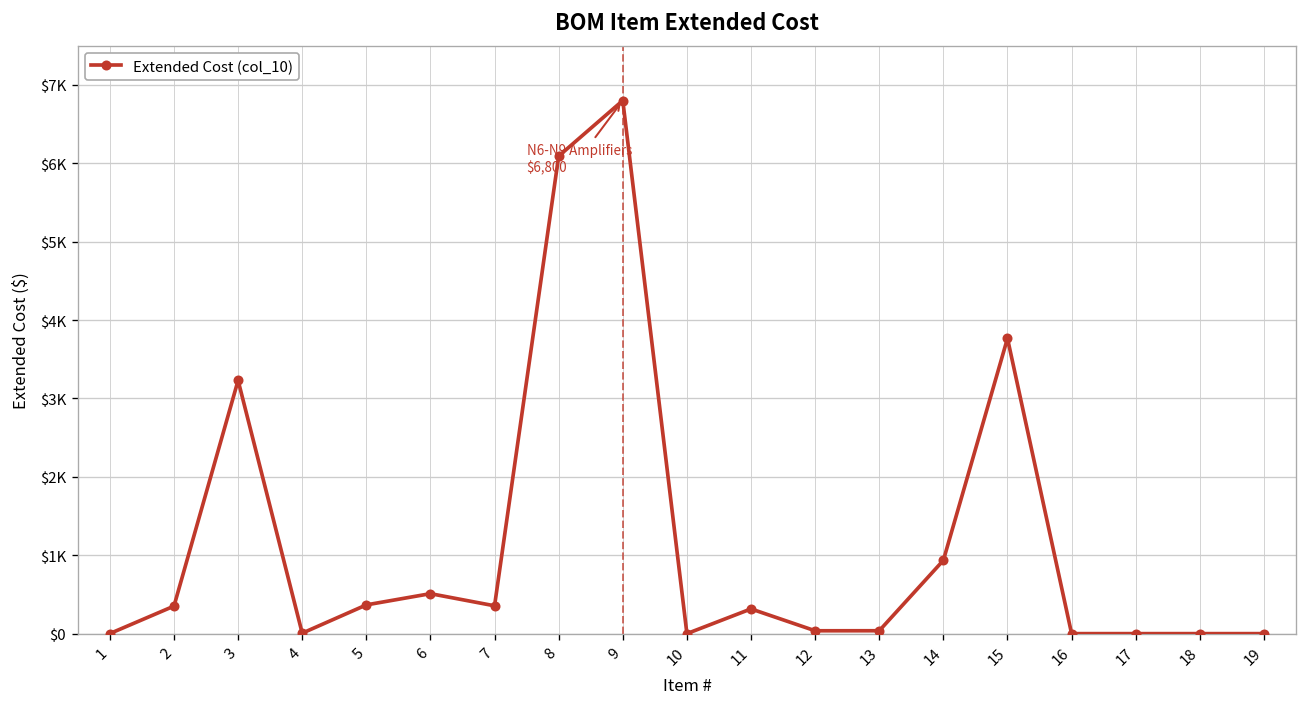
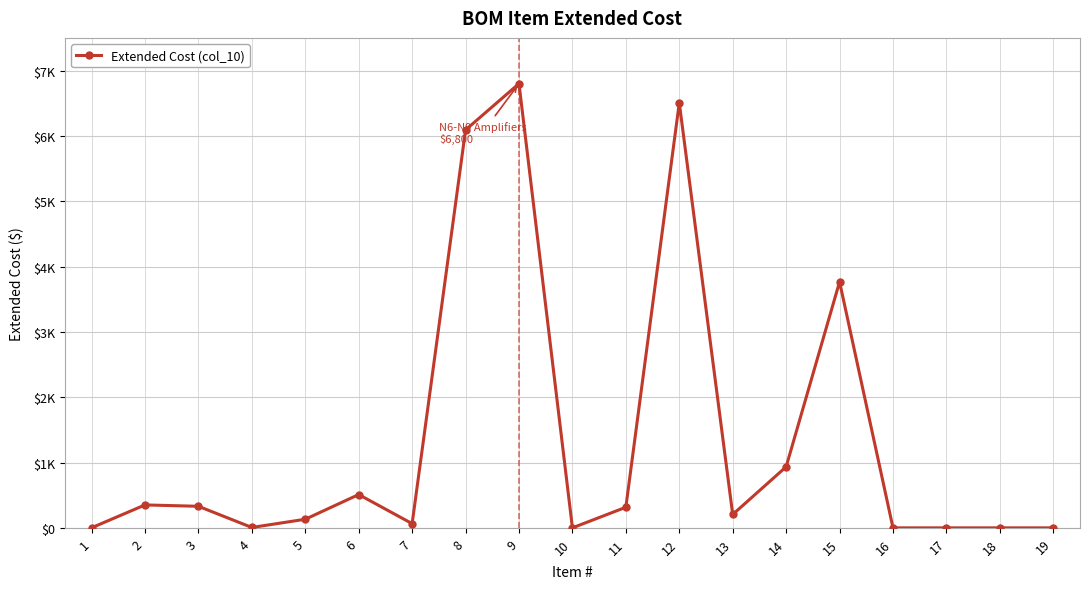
  {
    "1": "$0",
    "2": "$400",
-   "3": "$3200",
+   "3": "$300",
    "4": "$0",
-   "5": "$400",
+   "5": "$100",
    "6": "$500",
-   "7": "$400",
+   "7": "$100",
    "9": "$6800",
    "10": "$0",
    "11": "$300",
-   "12": "$0",
-   "13": "$0",
+   "12": "$6500",
+   "13": "$200",
    "14": "$900",
    "15": "$3800",
    "16": "$0",
    "17": "$0",
    "18": "$0",
    "19": "$0"
  }
